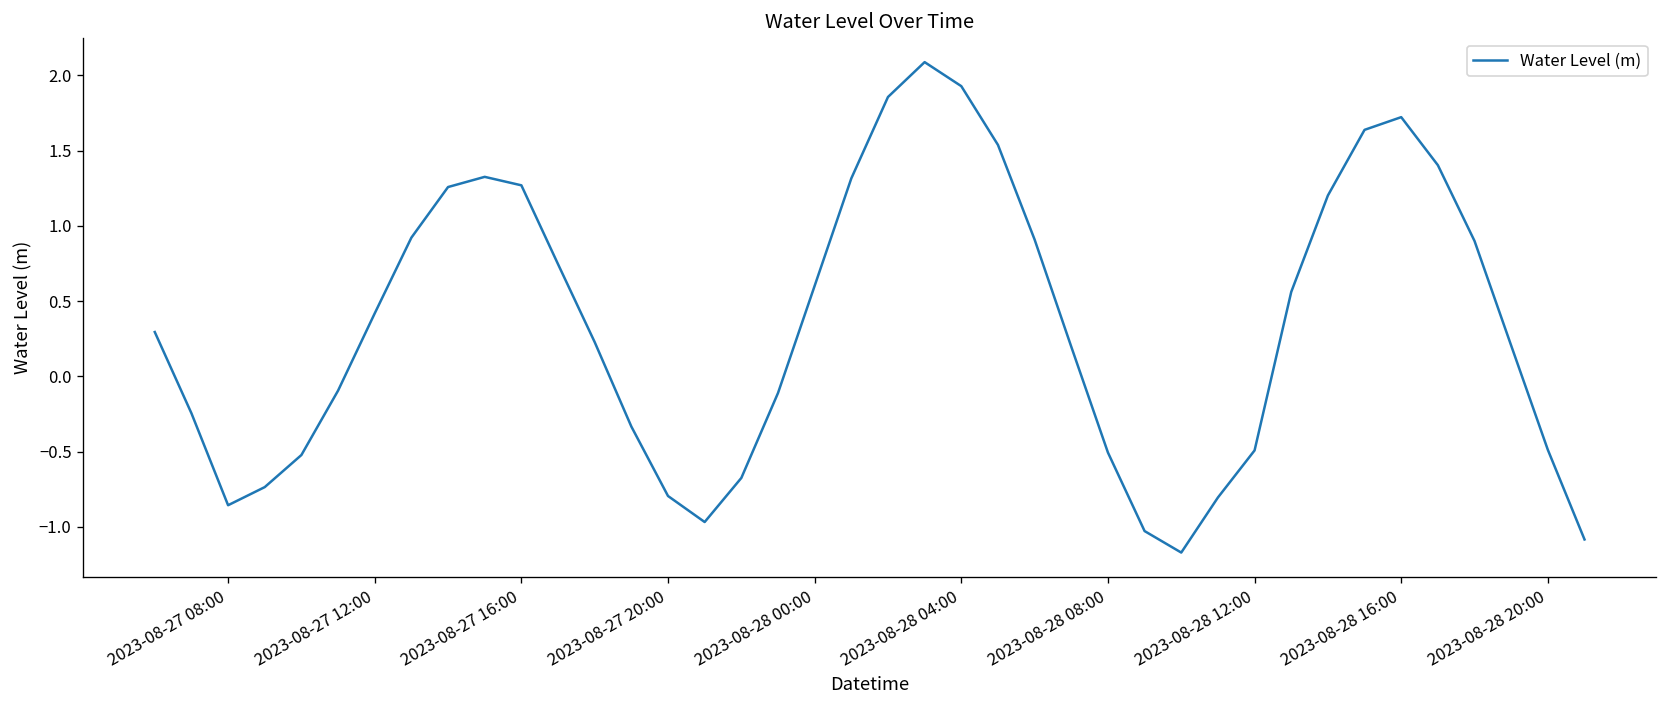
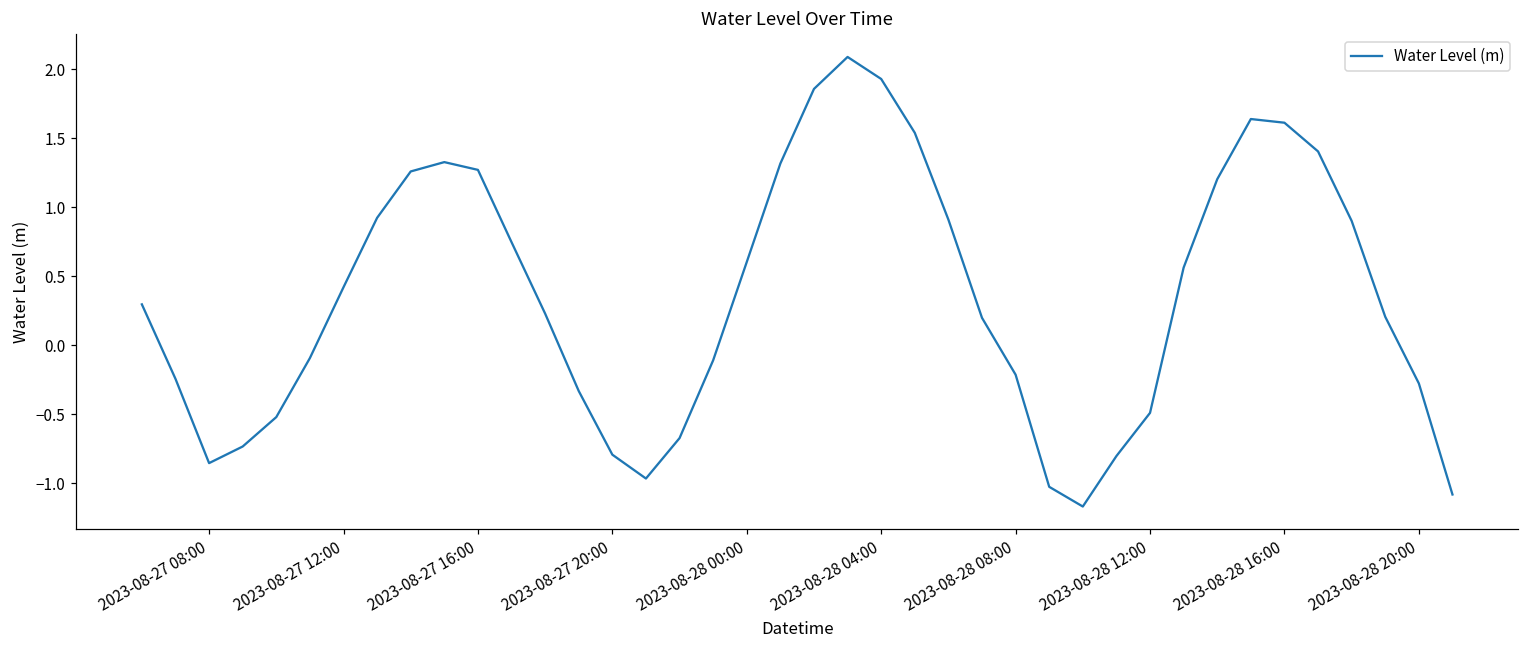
  {
    "2023-08-27 08:00": -0.86,
    "2023-08-27 12:00": 0.42,
    "2023-08-27 16:00": 1.27,
    "2023-08-27 20:00": -0.79,
    "2023-08-28 00:00": 0.60,
    "2023-08-28 04:00": 1.93,
-   "2023-08-28 08:00": -0.51,
+   "2023-08-28 08:00": -0.21,
    "2023-08-28 12:00": -0.49,
-   "2023-08-28 16:00": 1.72,
-   "2023-08-28 20:00": -0.49
+   "2023-08-28 16:00": 1.61,
+   "2023-08-28 20:00": -0.28
  }
